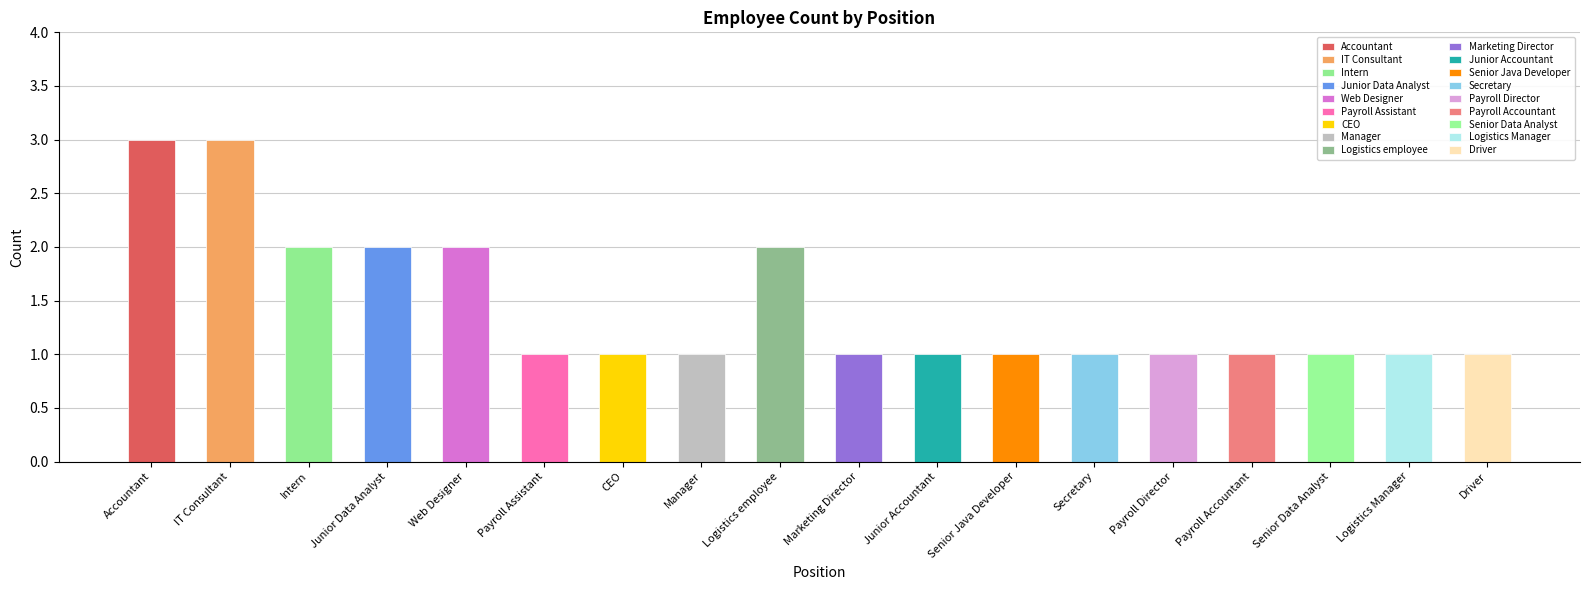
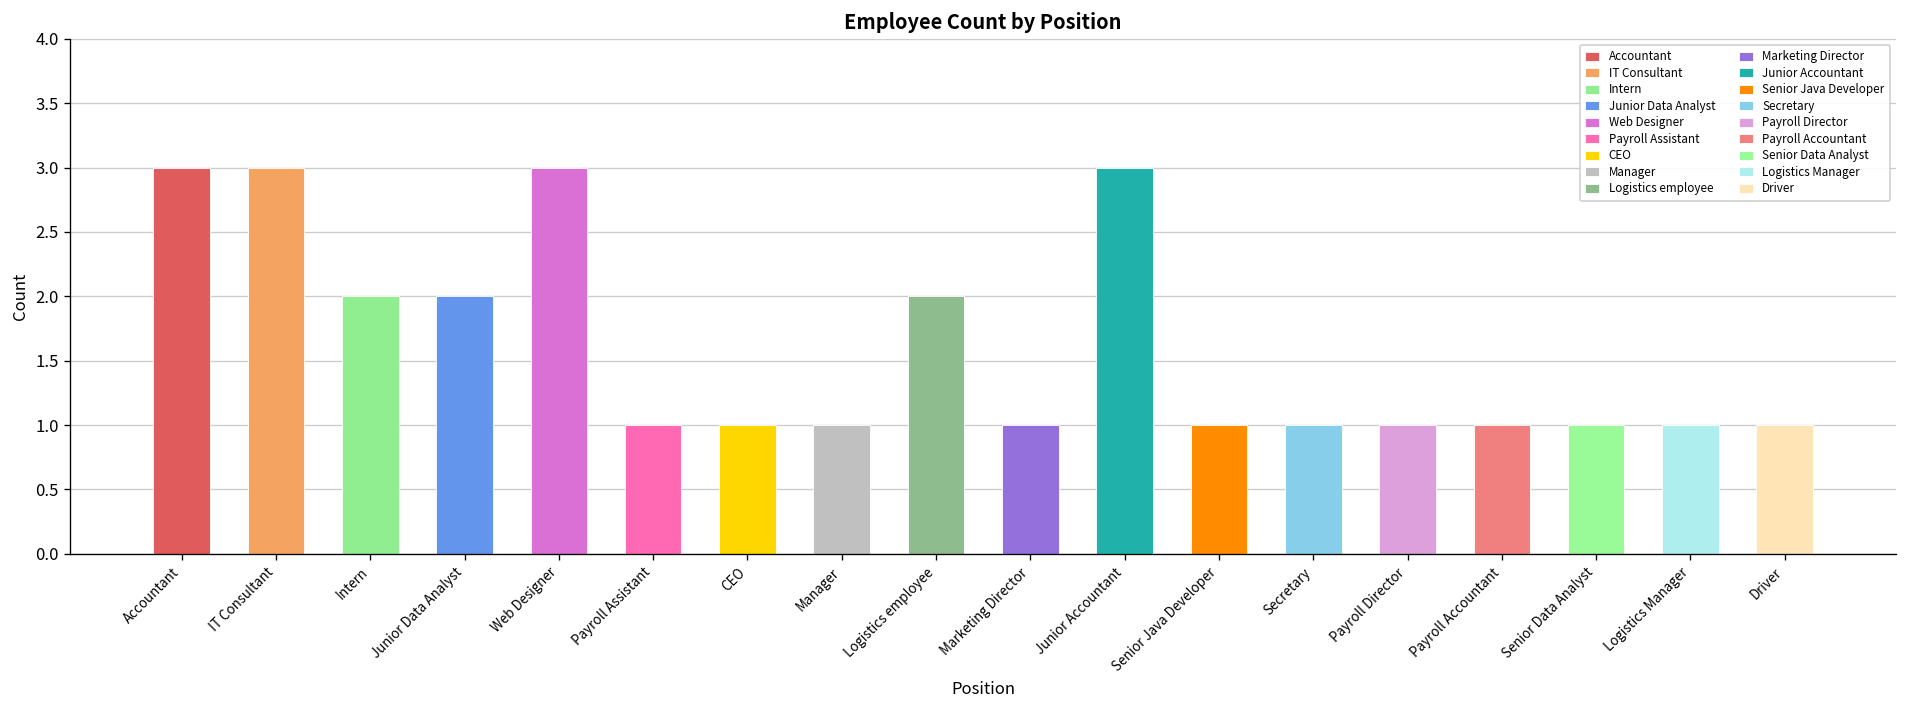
  {
    "Accountant": 3,
    "IT Consultant": 3,
    "Intern": 2,
    "Junior Data Analyst": 2,
-   "Web Designer": 2,
+   "Web Designer": 3,
    "Payroll Assistant": 1,
    "CEO": 1,
    "Manager": 1,
    "Logistics employee": 2,
    "Marketing Director": 1,
-   "Junior Accountant": 1,
+   "Junior Accountant": 3,
    "Senior Java Developer": 1,
    "Secretary": 1,
    "Payroll Director": 1,
    "Payroll Accountant": 1,
    "Senior Data Analyst": 1,
    "Logistics Manager": 1,
    "Driver": 1
  }
